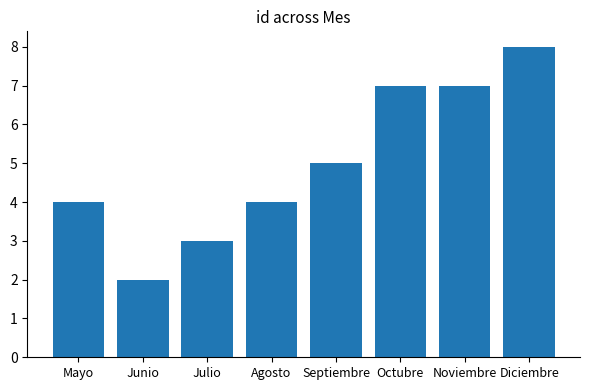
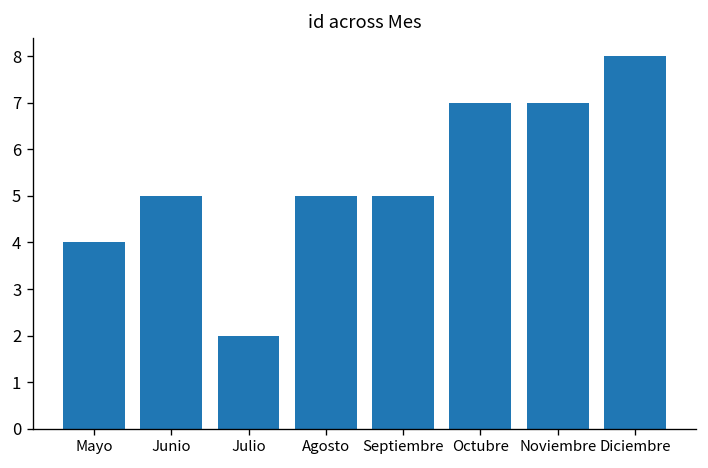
  {
    "Mayo": 4,
-   "Junio": 2,
-   "Julio": 3,
-   "Agosto": 4,
+   "Junio": 5,
+   "Julio": 2,
+   "Agosto": 5,
    "Septiembre": 5,
    "Octubre": 7,
    "Noviembre": 7,
    "Diciembre": 8
  }
